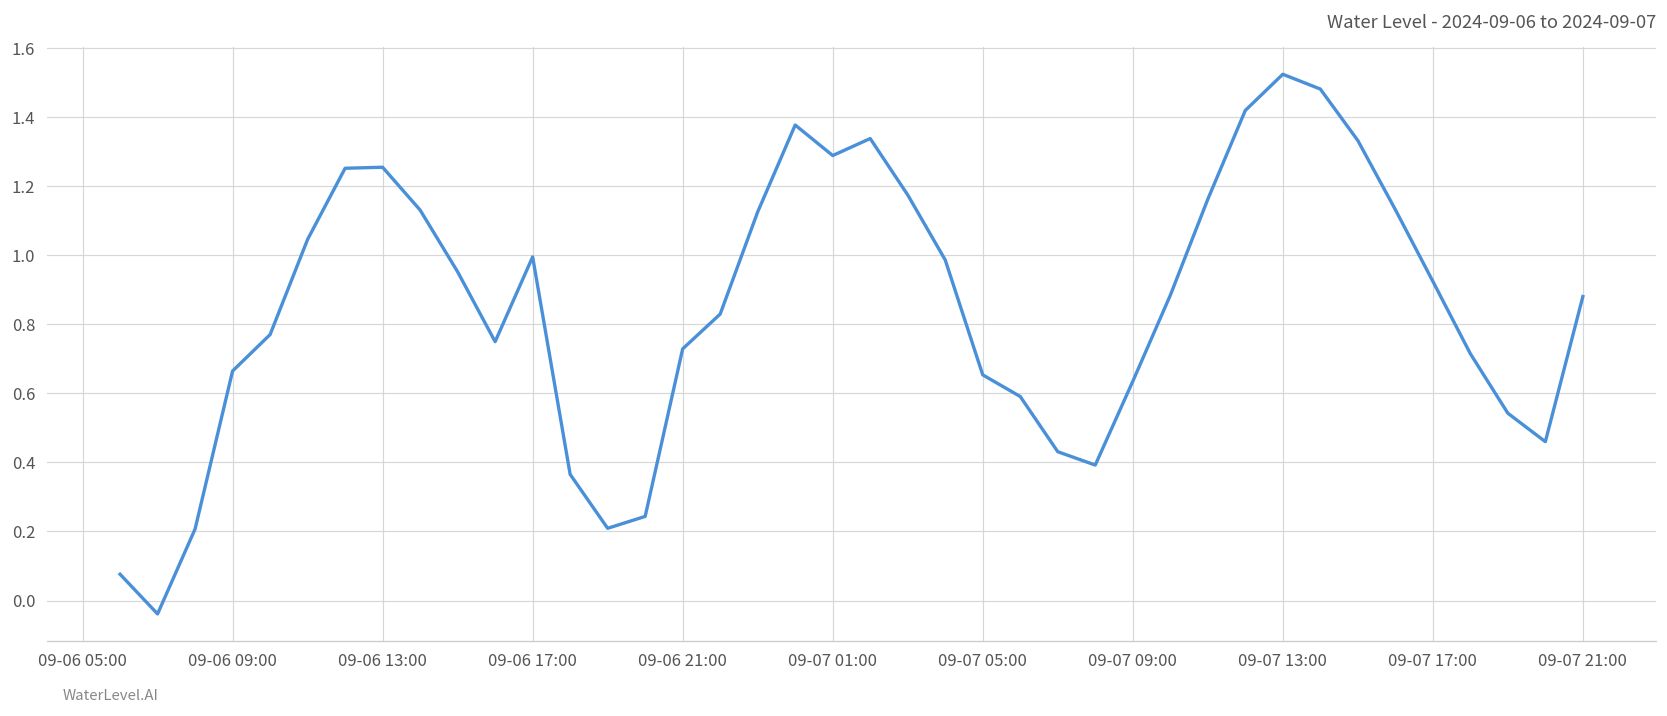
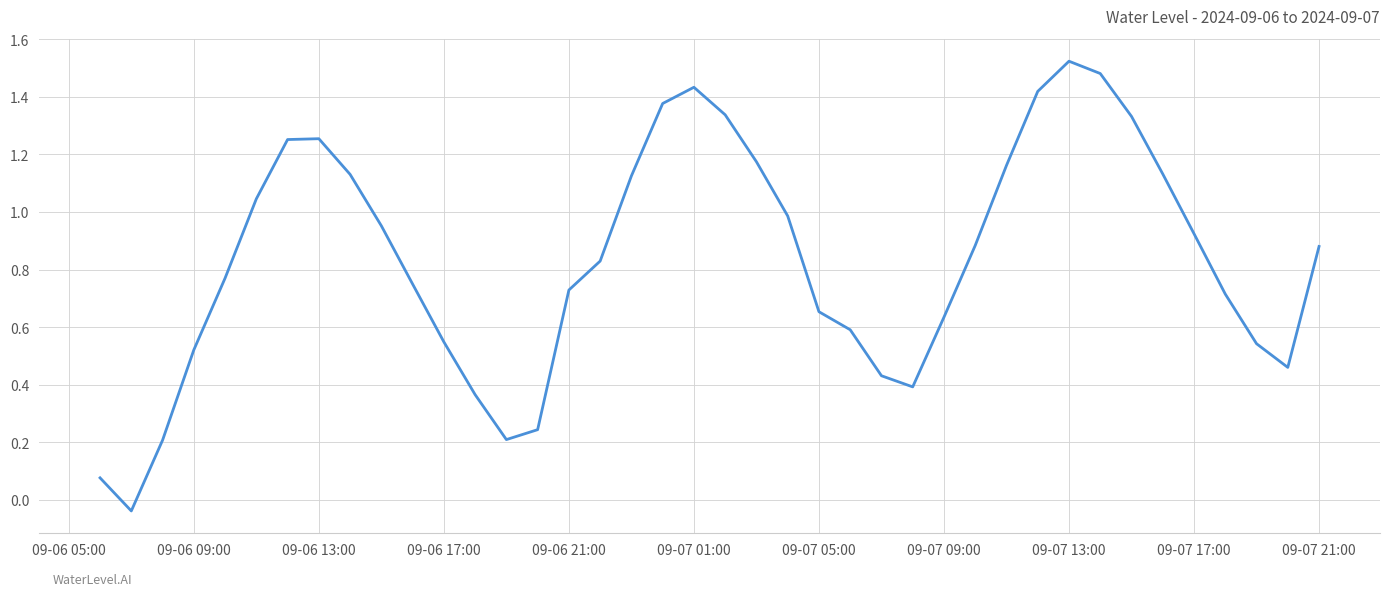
  {
-   "09-06 09:00": 0.66,
+   "09-06 09:00": 0.52,
    "09-06 13:00": 1.25,
-   "09-06 17:00": 1.00,
+   "09-06 17:00": 0.55,
    "09-06 21:00": 0.73,
-   "09-07 01:00": 1.29,
+   "09-07 01:00": 1.43,
    "09-07 05:00": 0.65,
    "09-07 09:00": 0.63,
    "09-07 13:00": 1.52,
    "09-07 17:00": 0.92,
    "09-07 21:00": 0.88
  }
